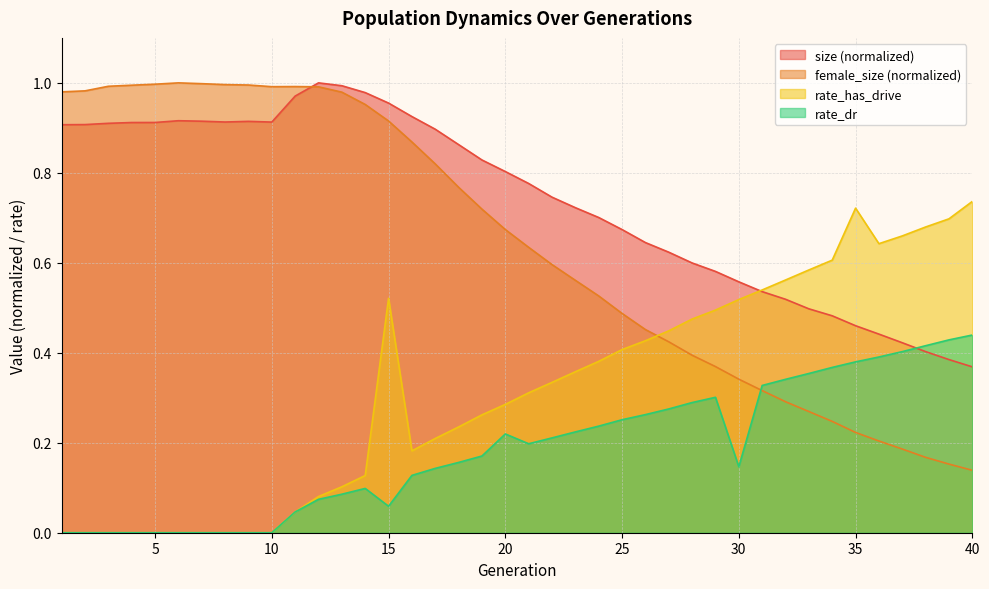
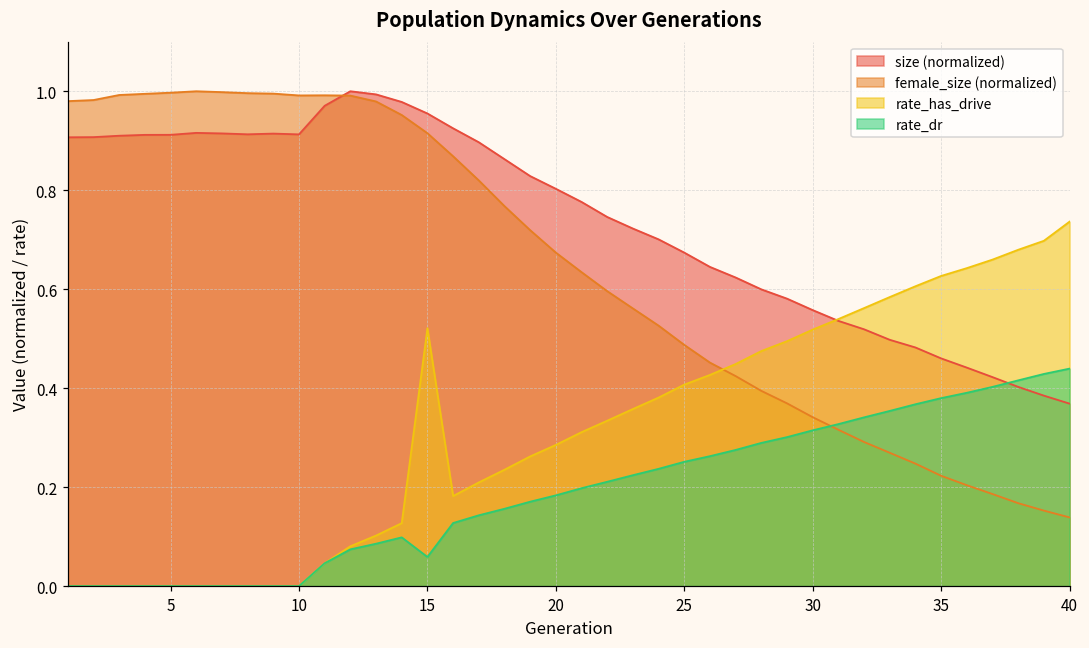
  {
    "rate_has_drive": {
      "15": 0.52,
      "20": 0.29,
      "25": 0.41,
      "30": 0.52,
-     "35": 0.72,
+     "35": 0.63,
      "40": 0.74
    },
    "rate_dr": {
      "15": 0.06,
-     "20": 0.22,
+     "20": 0.18,
      "25": 0.25,
-     "30": 0.15,
+     "30": 0.31,
      "35": 0.38,
      "40": 0.44
    }
  }
